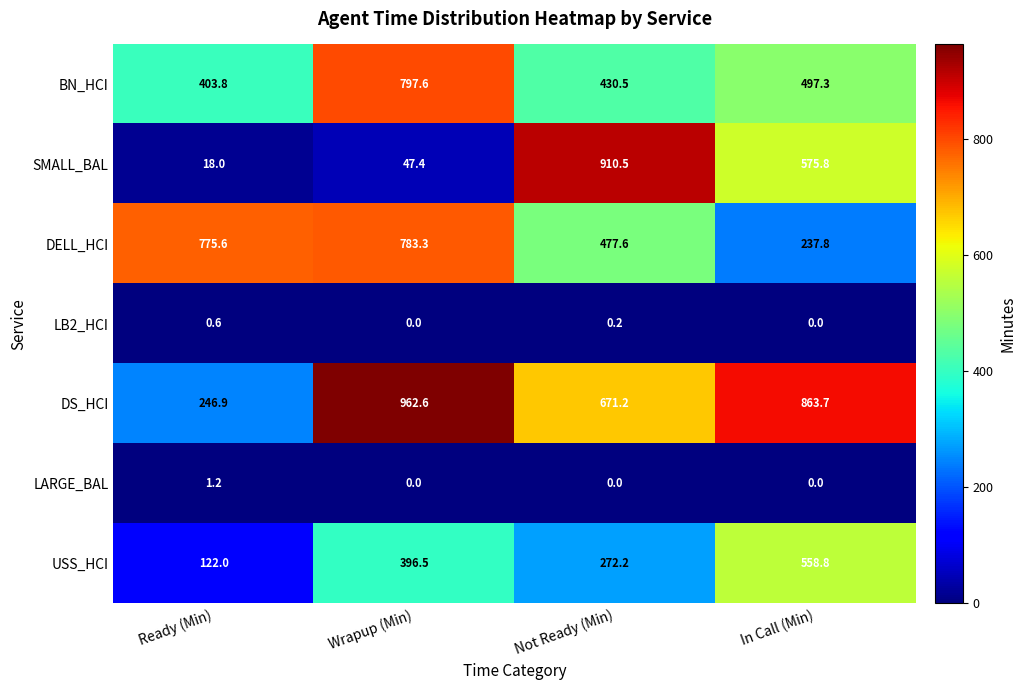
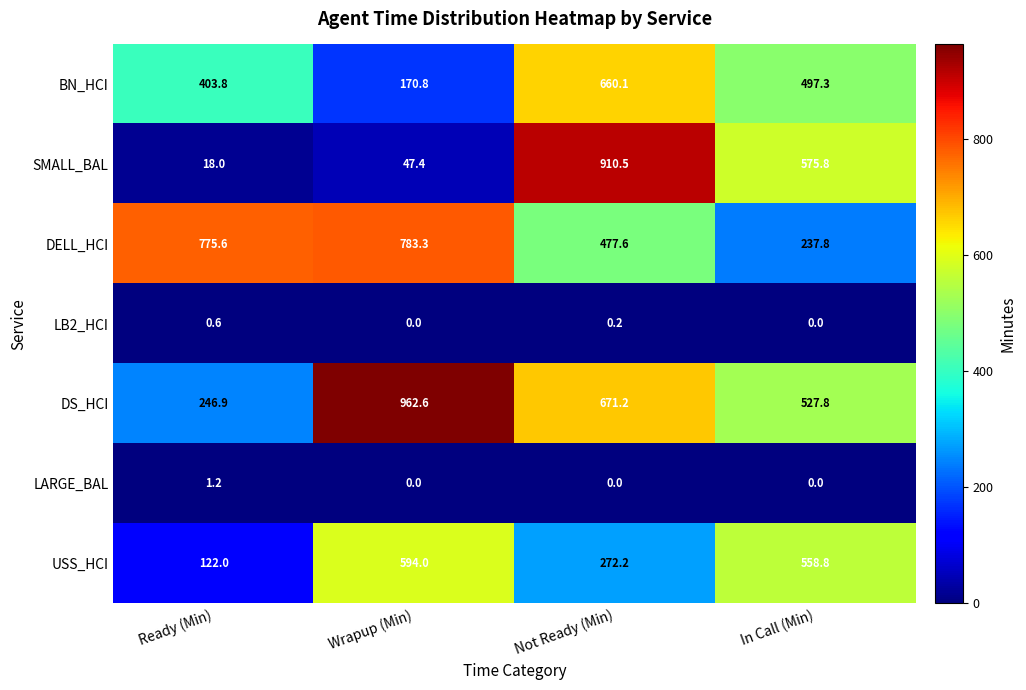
  {
    "BN_HCI": {
      "Ready (Min)": 403.8,
-     "Wrapup (Min)": 797.6,
-     "Not Ready (Min)": 430.5,
+     "Wrapup (Min)": 170.8,
+     "Not Ready (Min)": 660.1,
      "In Call (Min)": 497.3
    },
    "SMALL_BAL": {
      "Ready (Min)": 18.0,
      "Wrapup (Min)": 47.4,
      "Not Ready (Min)": 910.5,
      "In Call (Min)": 575.8
    },
    "DELL_HCI": {
      "Ready (Min)": 775.6,
      "Wrapup (Min)": 783.3,
      "Not Ready (Min)": 477.6,
      "In Call (Min)": 237.8
    },
    "LB2_HCI": {
      "Ready (Min)": 0.6,
      "Wrapup (Min)": 0.0,
      "Not Ready (Min)": 0.2,
      "In Call (Min)": 0.0
    },
    "DS_HCI": {
      "Ready (Min)": 246.9,
      "Wrapup (Min)": 962.6,
      "Not Ready (Min)": 671.2,
-     "In Call (Min)": 863.7
+     "In Call (Min)": 527.8
    },
    "LARGE_BAL": {
      "Ready (Min)": 1.2,
      "Wrapup (Min)": 0.0,
      "Not Ready (Min)": 0.0,
      "In Call (Min)": 0.0
    },
    "USS_HCI": {
      "Ready (Min)": 122.0,
-     "Wrapup (Min)": 396.5,
+     "Wrapup (Min)": 594.0,
      "Not Ready (Min)": 272.2,
      "In Call (Min)": 558.8
    }
  }
